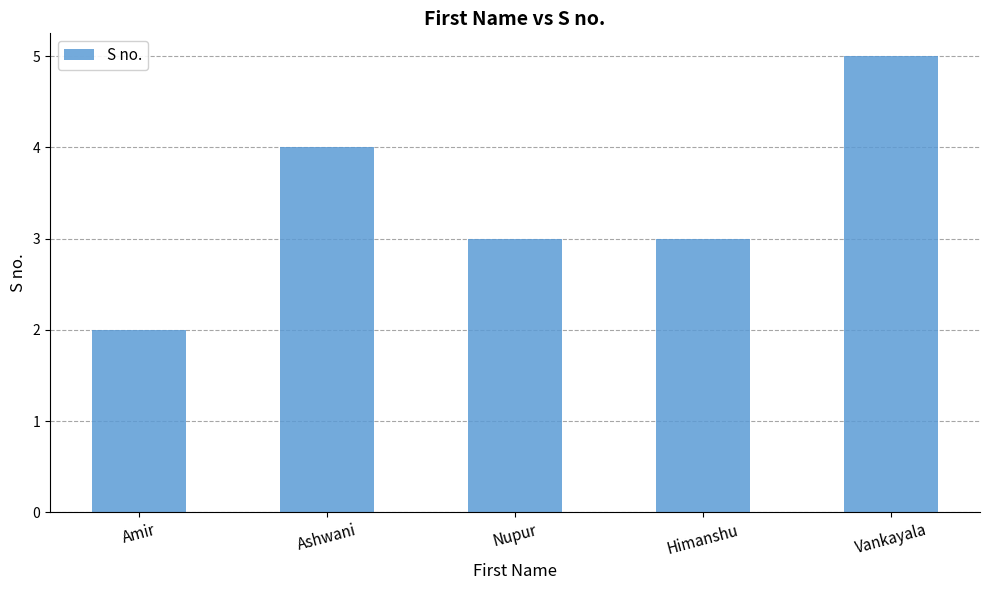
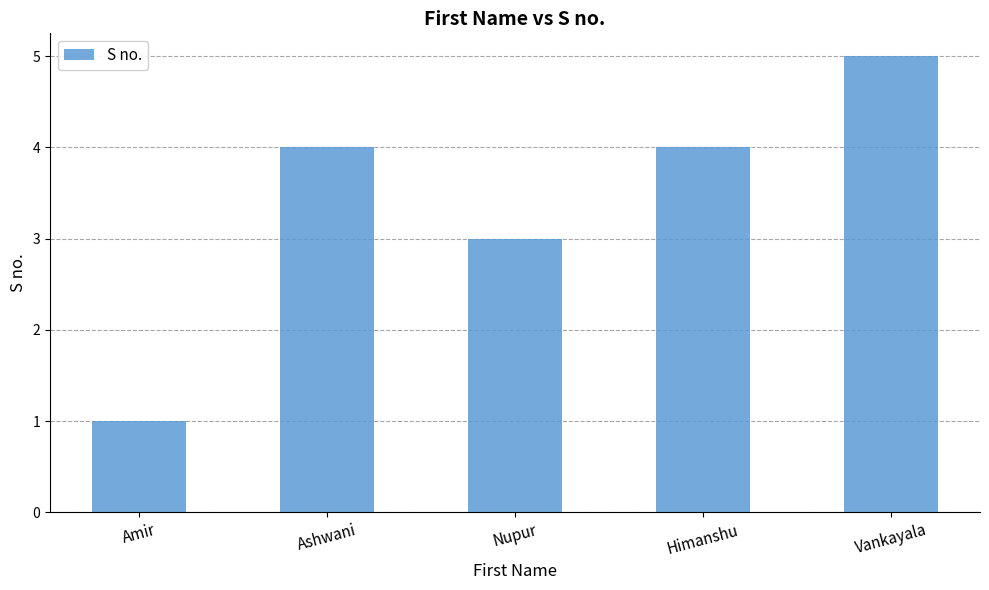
  {
-   "Amir": 2,
+   "Amir": 1,
    "Ashwani": 4,
    "Nupur": 3,
-   "Himanshu": 3,
+   "Himanshu": 4,
    "Vankayala": 5
  }
